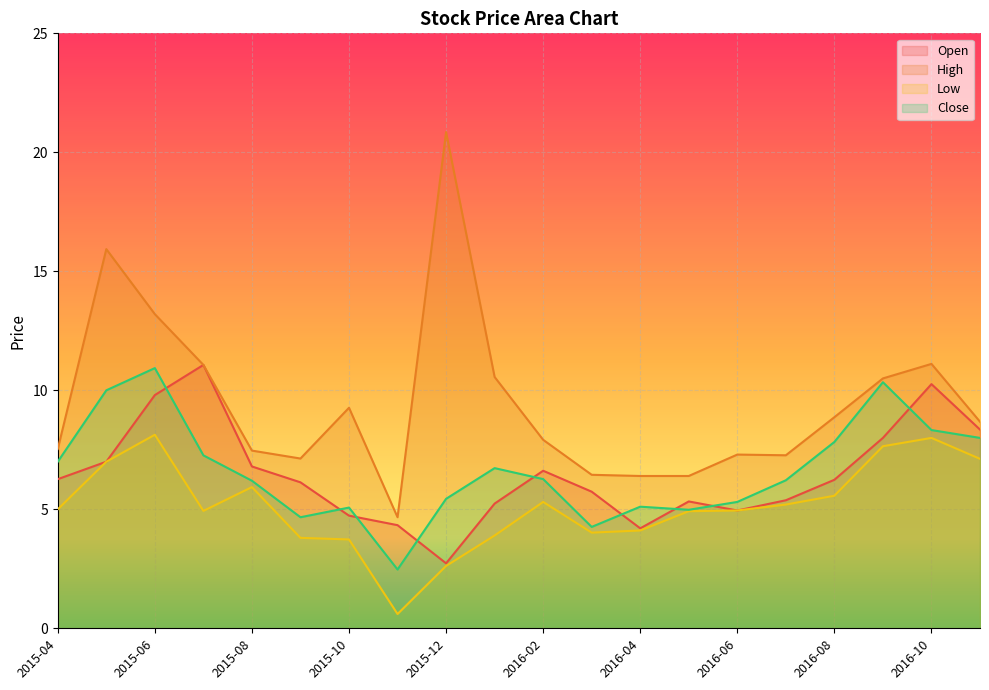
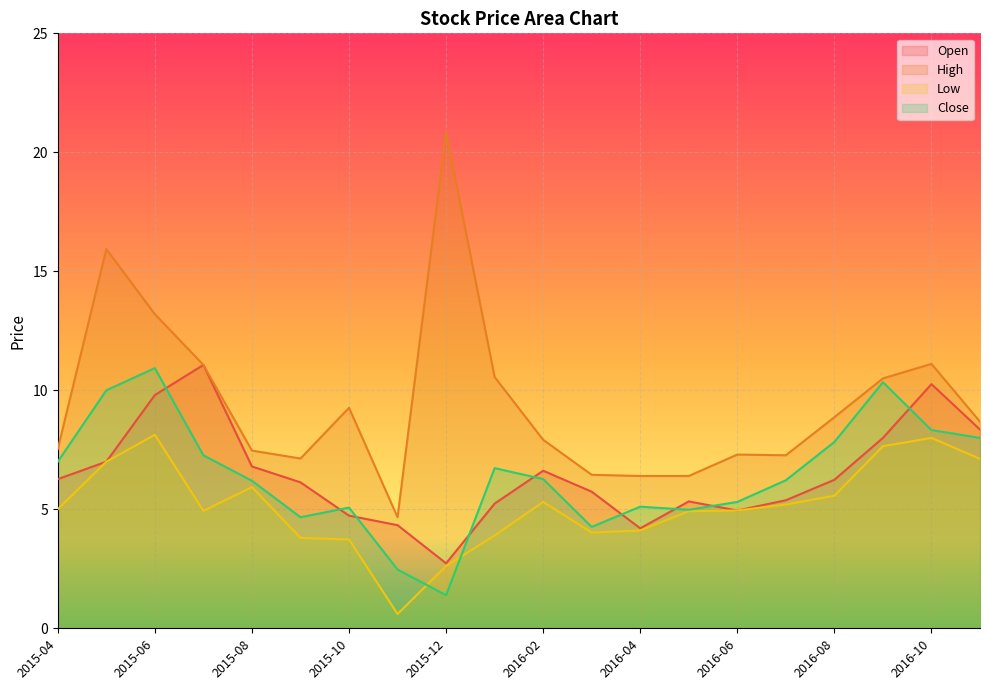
  {
    "Close": {
      "2015-04": 7.0,
      "2015-06": 10.9,
      "2015-08": 6.2,
      "2015-10": 5.1,
-     "2015-12": 5.4,
+     "2015-12": 1.4,
      "2016-02": 6.3,
      "2016-04": 5.1,
      "2016-06": 5.3,
      "2016-08": 7.8,
      "2016-10": 8.3
    }
  }
